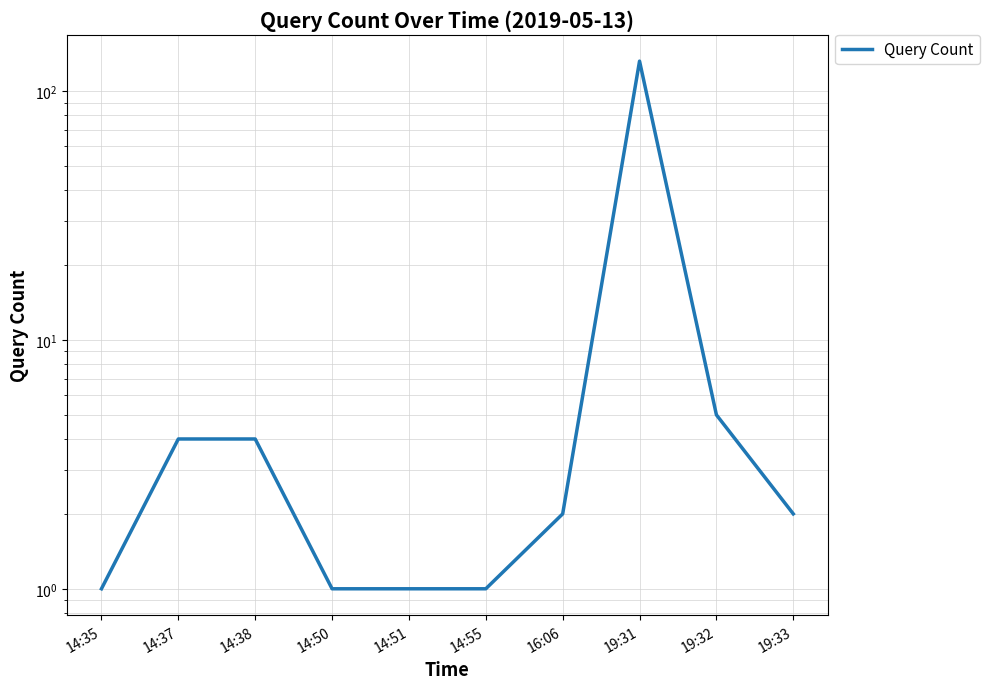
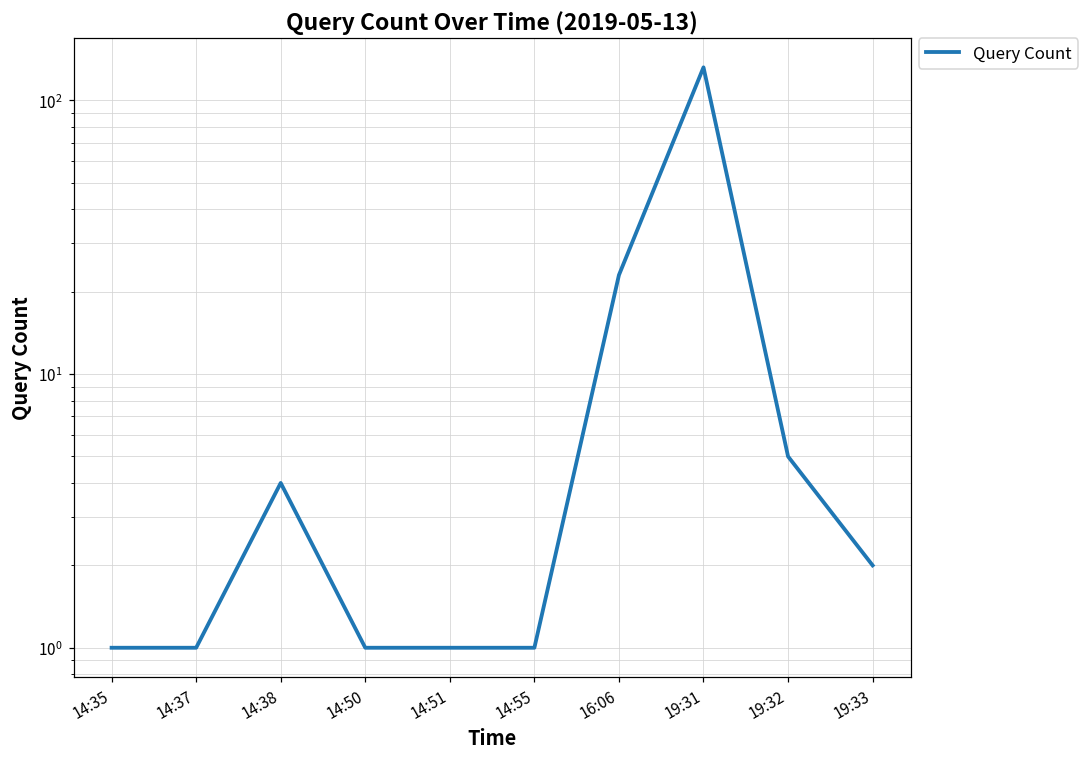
  {
    "14:35": 1,
-   "14:37": 4,
+   "14:37": 1,
    "14:38": 4,
    "14:50": 1,
    "14:51": 1,
    "14:55": 1,
-   "16:06": 2,
+   "16:06": 23,
    "19:31": 130,
    "19:32": 5,
    "19:33": 2
  }
